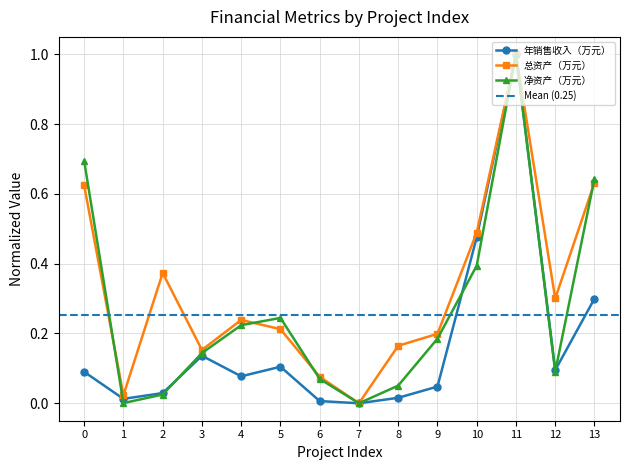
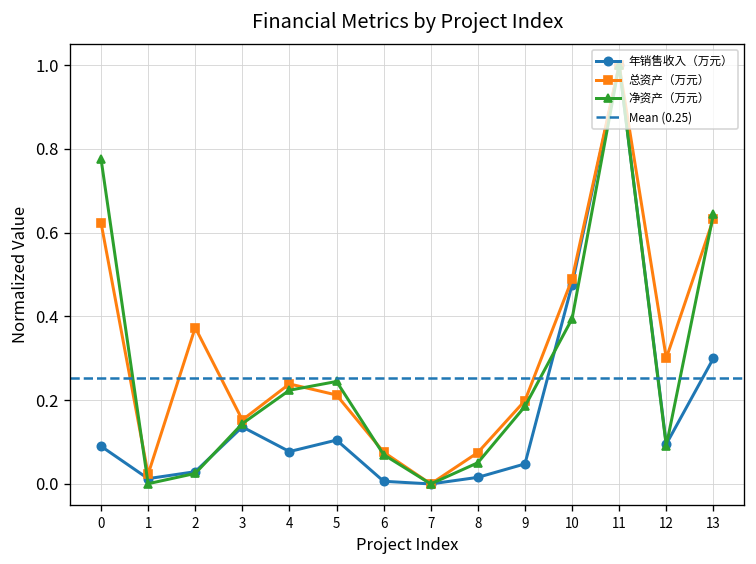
  {
    "年销售收入（万元）": {
      "0": 0.09,
      "1": 0.01,
      "3": 0.14,
      "4": 0.08,
      "5": 0.10,
      "6": 0.01,
      "8": 0.02,
      "9": 0.05,
      "10": 0.48,
      "13": 0.30
    },
    "总资产（万元）": {
      "0": 0.62,
      "1": 0.02,
      "2": 0.37,
      "3": 0.15,
      "4": 0.24,
      "5": 0.21,
-     "8": 0.16,
+     "8": 0.07,
      "9": 0.20,
      "10": 0.49,
      "12": 0.30,
      "13": 0.63
    },
    "净资产（万元）": {
-     "0": 0.69,
+     "0": 0.78,
      "1": 0.00,
      "3": 0.14,
      "4": 0.22,
      "5": 0.24,
      "8": 0.05,
      "9": 0.19,
      "10": 0.39,
      "13": 0.64
    }
  }
